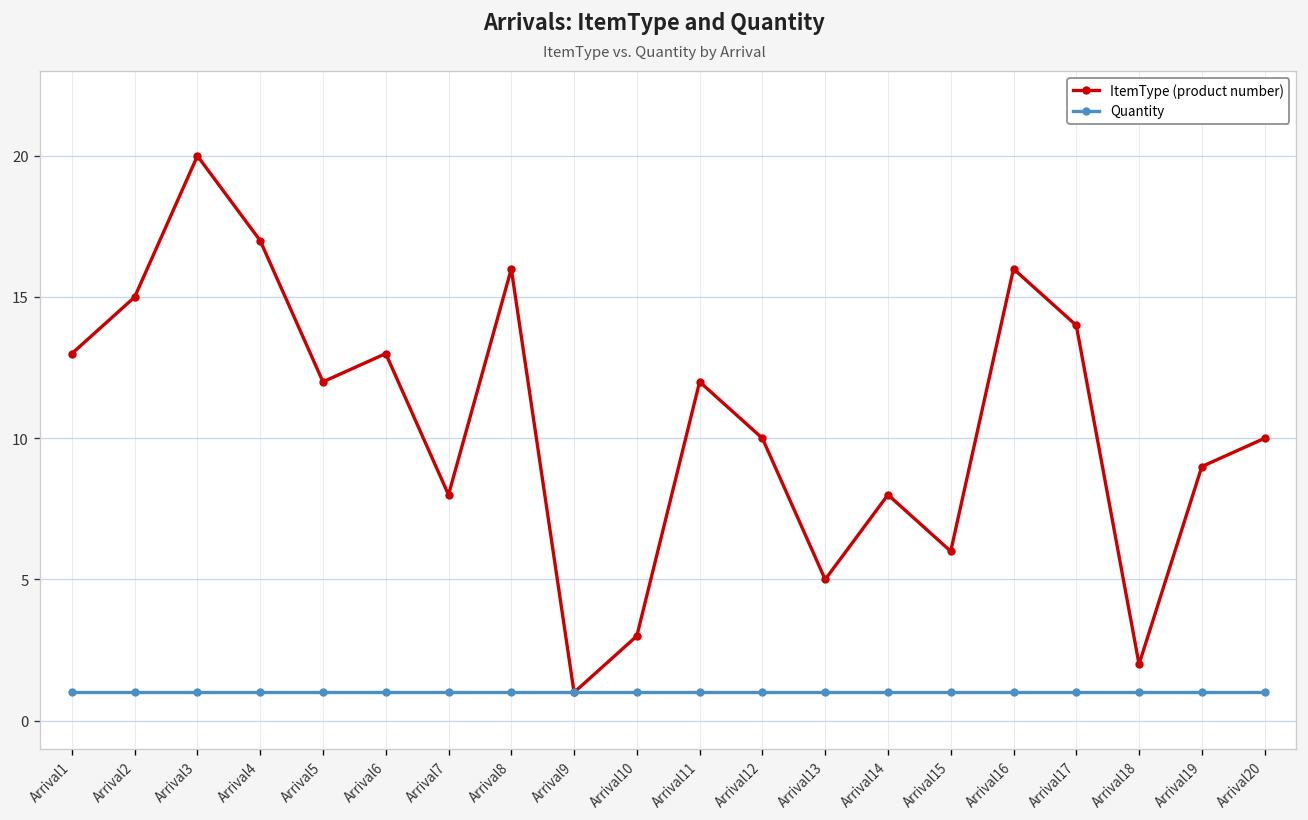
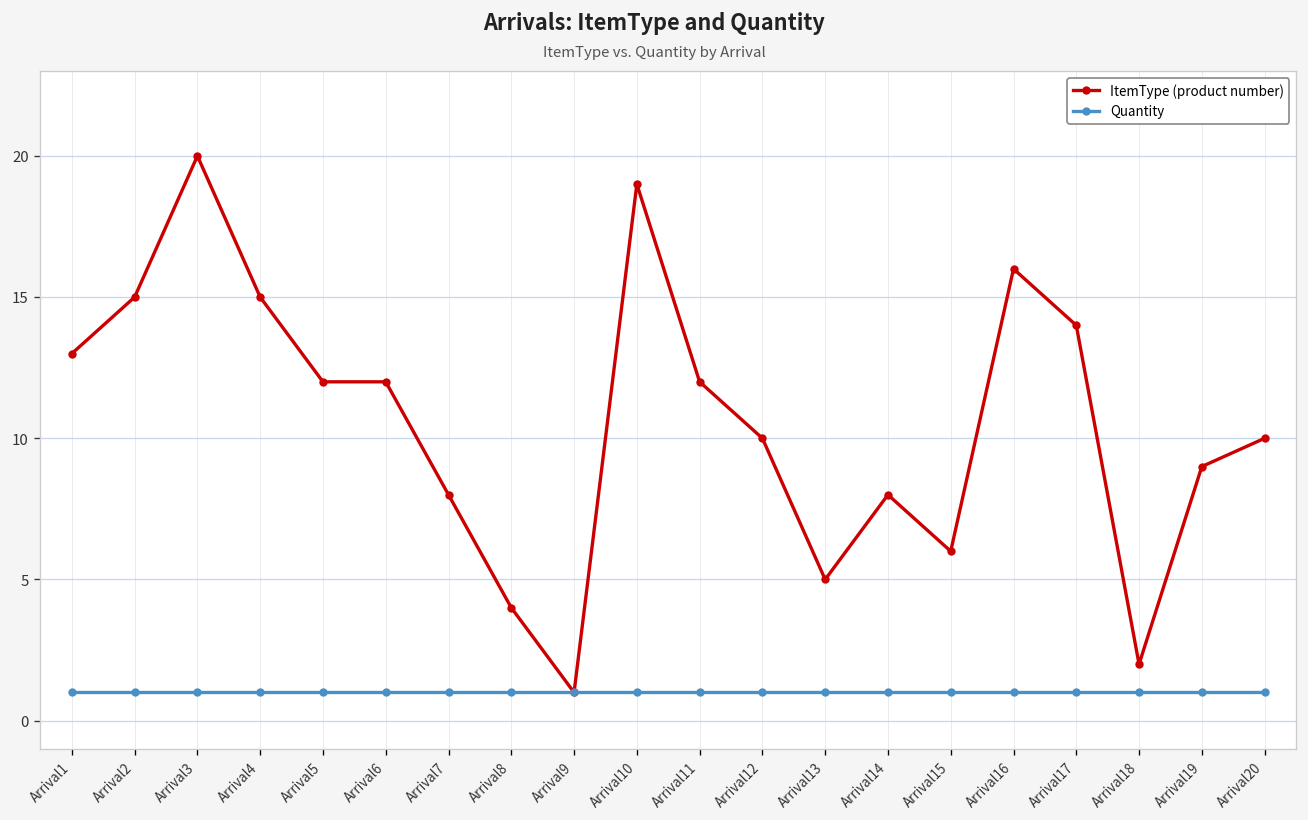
  {
    "ItemType (product number)": {
      "Arrival1": 13,
      "Arrival2": 15,
      "Arrival3": 20,
-     "Arrival4": 17,
+     "Arrival4": 15,
      "Arrival5": 12,
-     "Arrival6": 13,
+     "Arrival6": 12,
      "Arrival7": 8,
-     "Arrival8": 16,
-     "Arrival10": 3,
+     "Arrival8": 4,
+     "Arrival10": 19,
      "Arrival11": 12,
      "Arrival12": 10,
      "Arrival13": 5,
      "Arrival14": 8,
      "Arrival15": 6,
      "Arrival16": 16,
      "Arrival17": 14,
      "Arrival18": 2,
      "Arrival19": 9,
      "Arrival20": 10
    },
    "Quantity": {
      "Arrival1": 1,
      "Arrival2": 1,
      "Arrival3": 1,
      "Arrival4": 1,
      "Arrival5": 1,
      "Arrival6": 1,
      "Arrival7": 1,
      "Arrival8": 1,
      "Arrival10": 1,
      "Arrival11": 1,
      "Arrival12": 1,
      "Arrival13": 1,
      "Arrival14": 1,
      "Arrival15": 1,
      "Arrival16": 1,
      "Arrival17": 1,
      "Arrival18": 1,
      "Arrival19": 1,
      "Arrival20": 1
    }
  }
